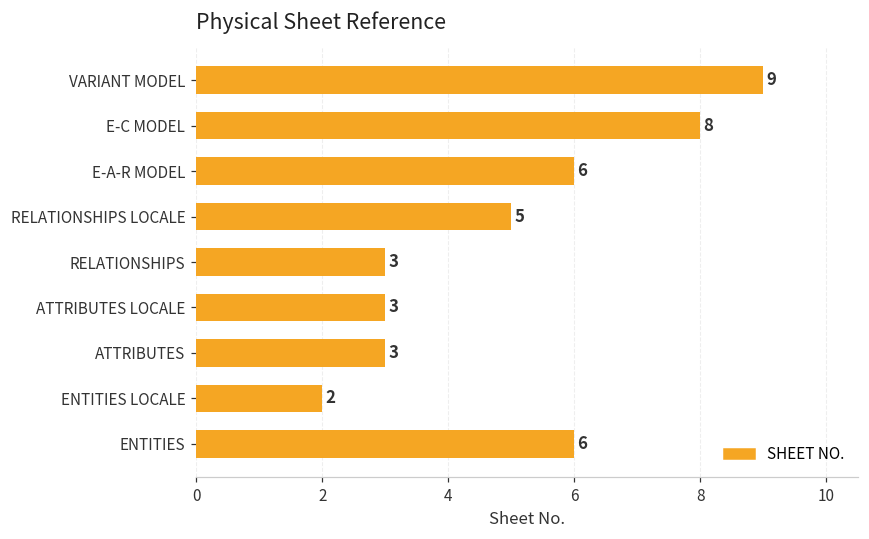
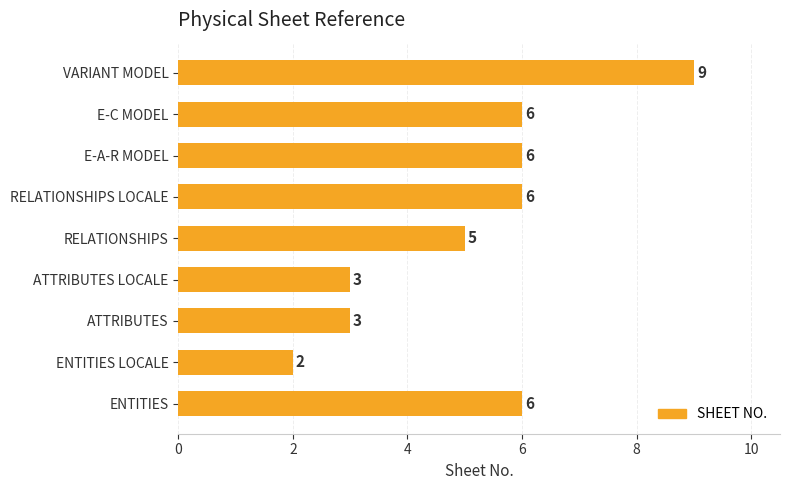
  {
    "VARIANT MODEL": 9,
-   "E-C MODEL": 8,
+   "E-C MODEL": 6,
    "E-A-R MODEL": 6,
-   "RELATIONSHIPS LOCALE": 5,
-   "RELATIONSHIPS": 3,
+   "RELATIONSHIPS LOCALE": 6,
+   "RELATIONSHIPS": 5,
    "ATTRIBUTES LOCALE": 3,
    "ATTRIBUTES": 3,
    "ENTITIES LOCALE": 2,
    "ENTITIES": 6
  }
